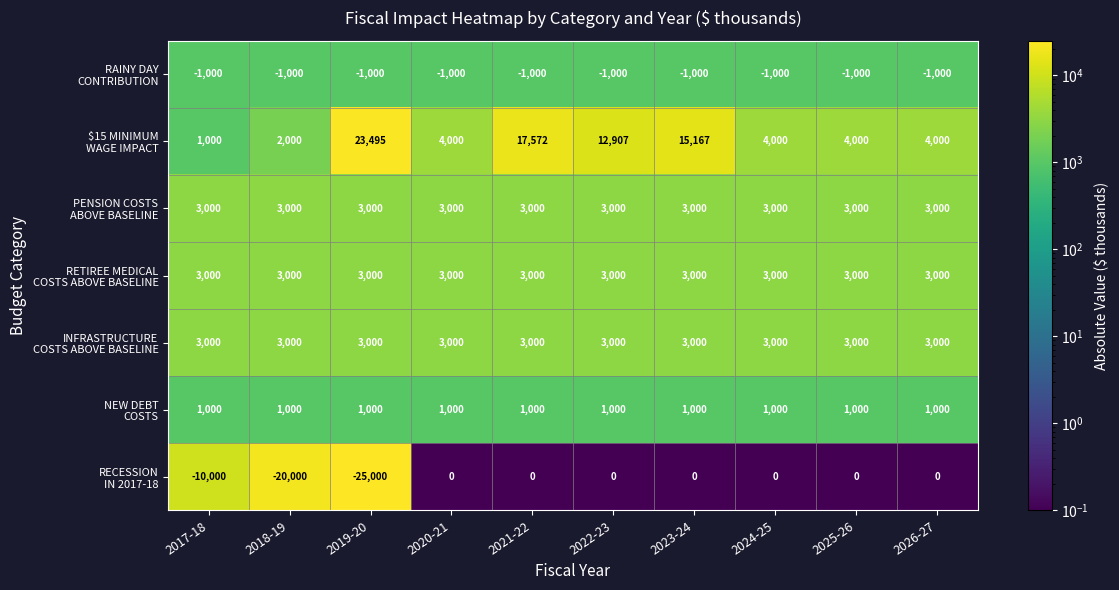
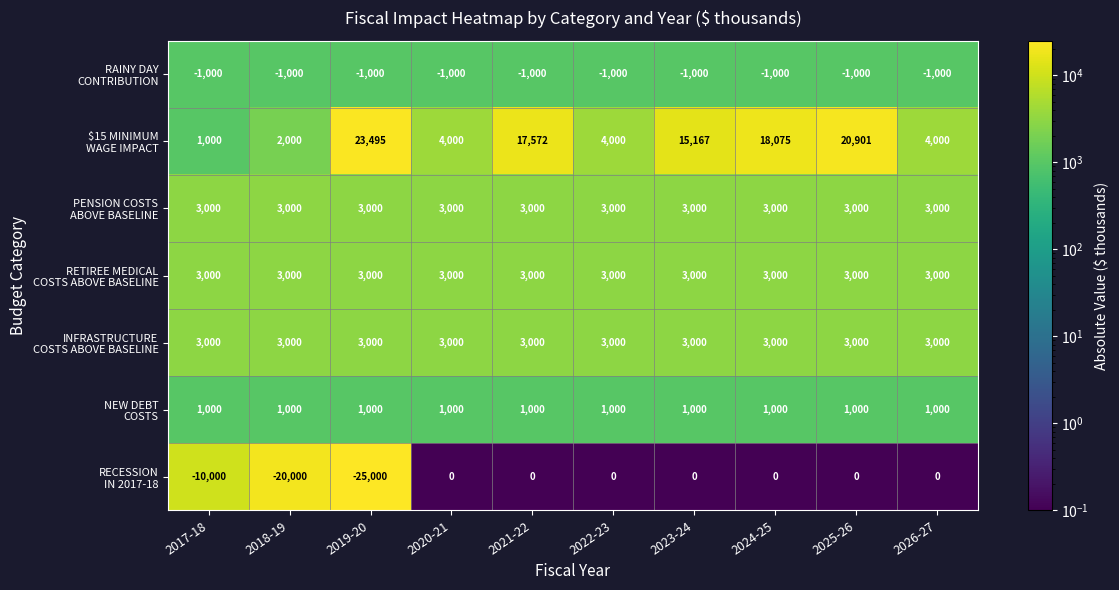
  {
    "RAINY DAY CONTRIBUTION": {
      "2017-18": "-1,000",
      "2018-19": "-1,000",
      "2019-20": "-1,000",
      "2020-21": "-1,000",
      "2021-22": "-1,000",
      "2022-23": "-1,000",
      "2023-24": "-1,000",
      "2024-25": "-1,000",
      "2025-26": "-1,000",
      "2026-27": "-1,000"
    },
    "$15 MINIMUM WAGE IMPACT": {
      "2017-18": "1,000",
      "2018-19": "2,000",
      "2019-20": "23,495",
      "2020-21": "4,000",
      "2021-22": "17,572",
-     "2022-23": "12,907",
+     "2022-23": "4,000",
      "2023-24": "15,167",
-     "2024-25": "4,000",
-     "2025-26": "4,000",
+     "2024-25": "18,075",
+     "2025-26": "20,901",
      "2026-27": "4,000"
    },
    "PENSION COSTS ABOVE BASELINE": {
      "2017-18": "3,000",
      "2018-19": "3,000",
      "2019-20": "3,000",
      "2020-21": "3,000",
      "2021-22": "3,000",
      "2022-23": "3,000",
      "2023-24": "3,000",
      "2024-25": "3,000",
      "2025-26": "3,000",
      "2026-27": "3,000"
    },
    "RETIREE MEDICAL COSTS ABOVE BASELINE": {
      "2017-18": "3,000",
      "2018-19": "3,000",
      "2019-20": "3,000",
      "2020-21": "3,000",
      "2021-22": "3,000",
      "2022-23": "3,000",
      "2023-24": "3,000",
      "2024-25": "3,000",
      "2025-26": "3,000",
      "2026-27": "3,000"
    },
    "INFRASTRUCTURE COSTS ABOVE BASELINE": {
      "2017-18": "3,000",
      "2018-19": "3,000",
      "2019-20": "3,000",
      "2020-21": "3,000",
      "2021-22": "3,000",
      "2022-23": "3,000",
      "2023-24": "3,000",
      "2024-25": "3,000",
      "2025-26": "3,000",
      "2026-27": "3,000"
    },
    "NEW DEBT COSTS": {
      "2017-18": "1,000",
      "2018-19": "1,000",
      "2019-20": "1,000",
      "2020-21": "1,000",
      "2021-22": "1,000",
      "2022-23": "1,000",
      "2023-24": "1,000",
      "2024-25": "1,000",
      "2025-26": "1,000",
      "2026-27": "1,000"
    },
    "RECESSION IN 2017-18": {
      "2017-18": "-10,000",
      "2018-19": "-20,000",
      "2019-20": "-25,000",
      "2020-21": "0",
      "2021-22": "0",
      "2022-23": "0",
      "2023-24": "0",
      "2024-25": "0",
      "2025-26": "0",
      "2026-27": "0"
    }
  }
